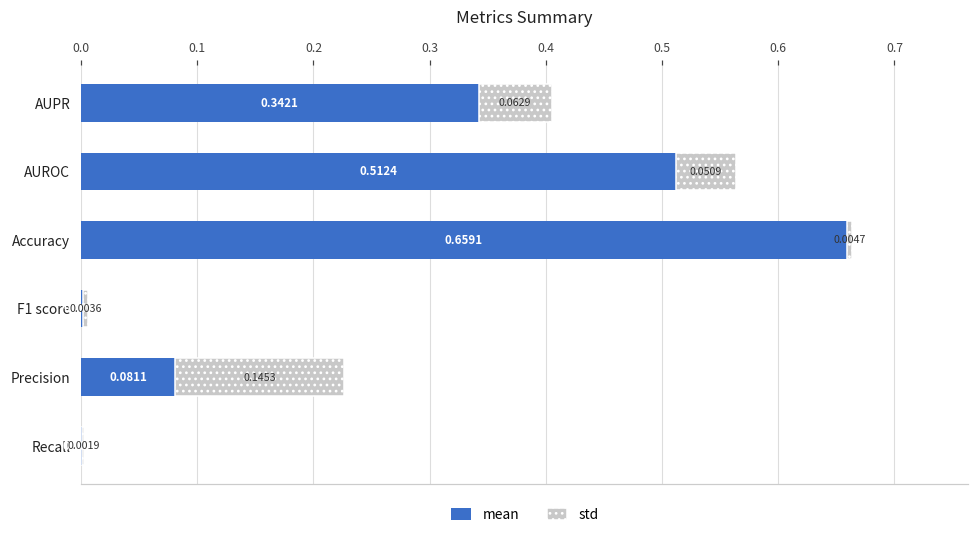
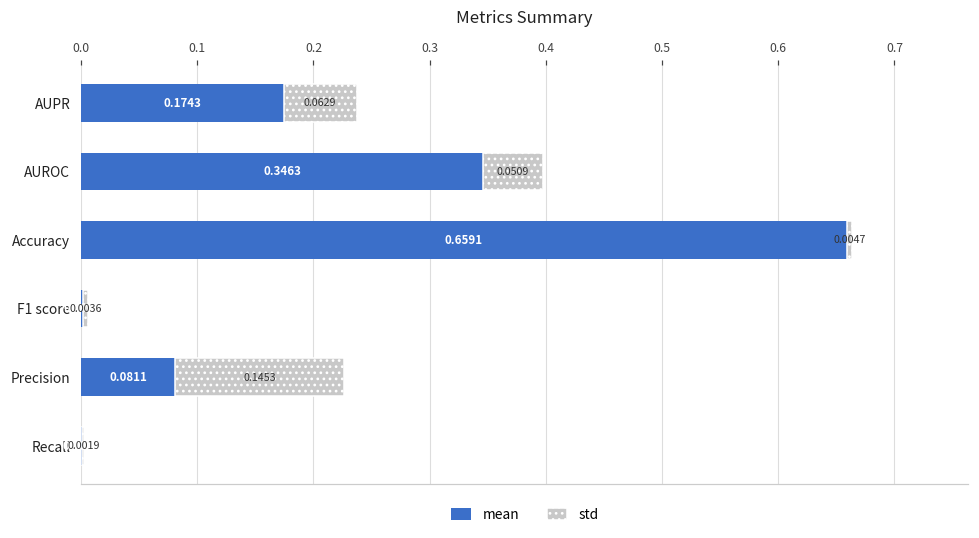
  {
    "mean": {
-     "AUPR": 0.3421,
-     "AUROC": 0.5124,
+     "AUPR": 0.1743,
+     "AUROC": 0.3463,
      "Accuracy": 0.6591,
      "Precision": 0.0811
    },
    "std": {
      "AUPR": 0.0629,
      "AUROC": 0.0509,
      "Accuracy": 0.0047,
      "F1 score": 0.0036,
      "Precision": 0.1453,
      "Recall": 0.0019
    }
  }
